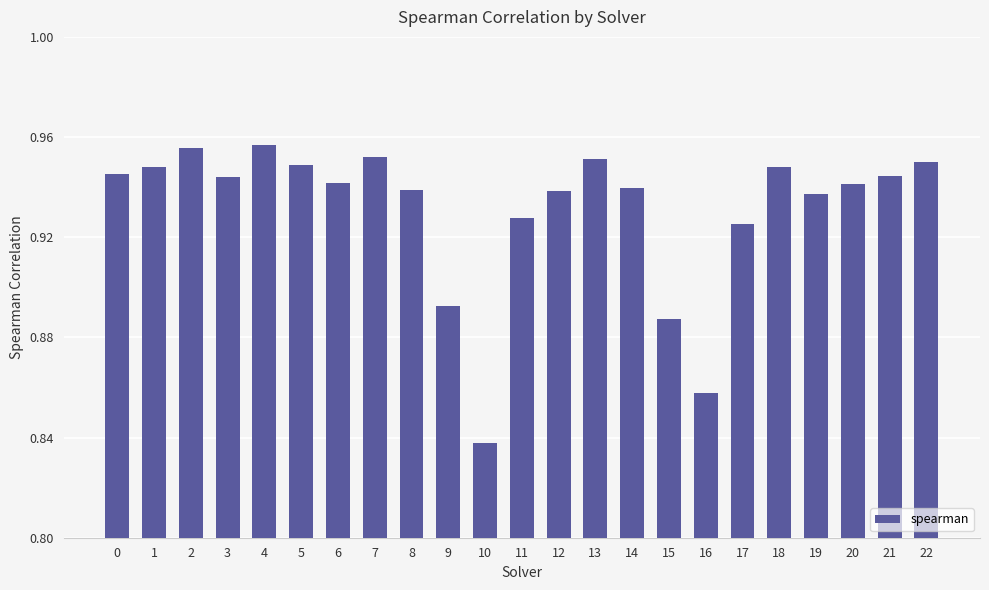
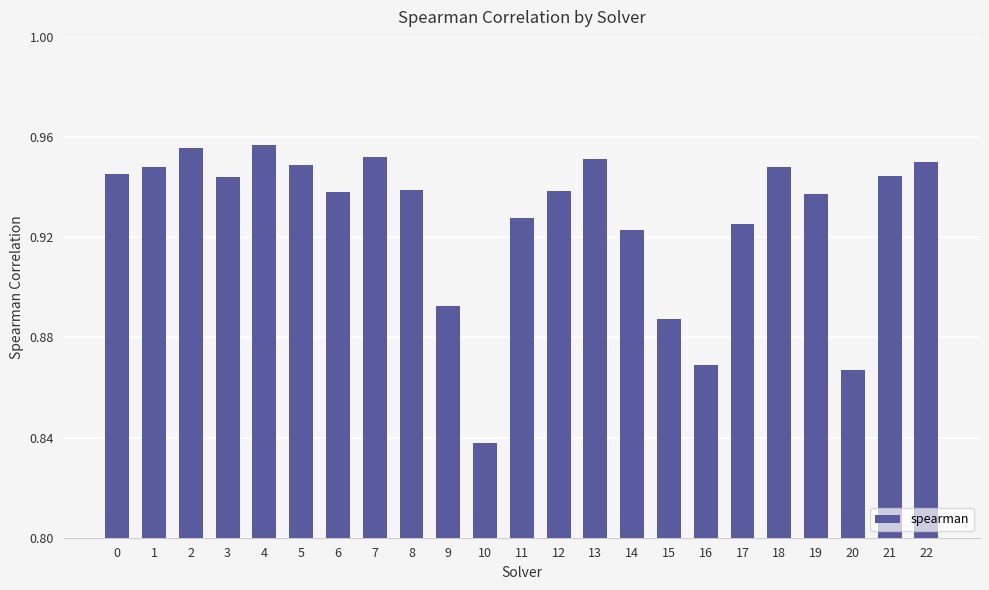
  {
    "0": 0.945,
    "1": 0.948,
    "2": 0.956,
    "3": 0.944,
    "4": 0.957,
    "5": 0.949,
-   "6": 0.942,
+   "6": 0.938,
    "7": 0.952,
    "8": 0.939,
    "9": 0.893,
    "10": 0.838,
    "11": 0.928,
    "12": 0.938,
    "13": 0.951,
-   "14": 0.940,
+   "14": 0.923,
    "15": 0.888,
-   "16": 0.858,
+   "16": 0.869,
    "17": 0.925,
    "18": 0.948,
    "19": 0.937,
-   "20": 0.941,
+   "20": 0.867,
    "21": 0.944,
    "22": 0.950
  }
